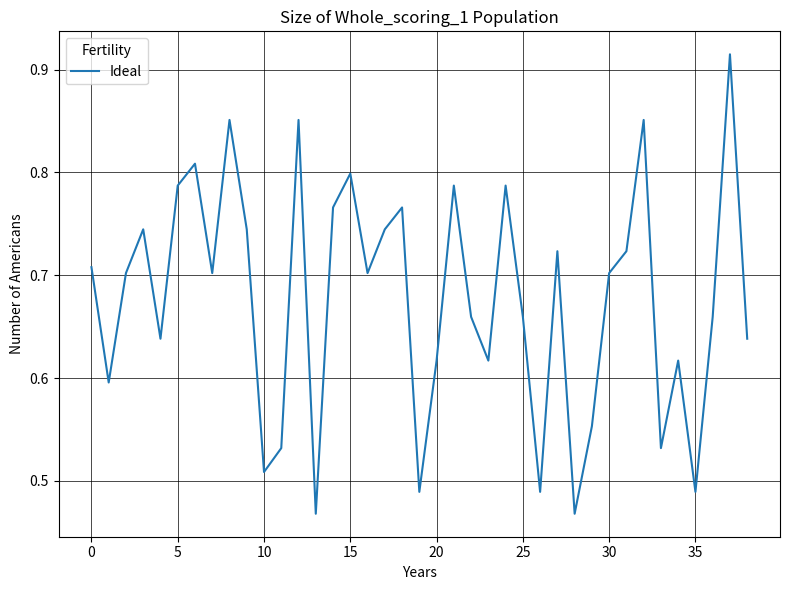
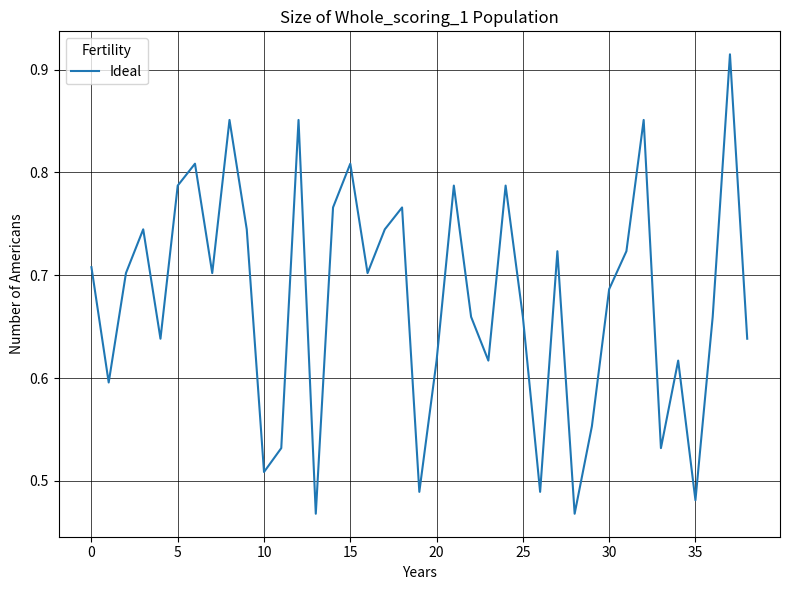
  {
    "0": 0.708,
    "5": 0.787,
    "10": 0.509,
-   "15": 0.799,
+   "15": 0.809,
    "20": 0.617,
    "25": 0.660,
-   "30": 0.702,
-   "35": 0.489
+   "30": 0.687,
+   "35": 0.481
  }
